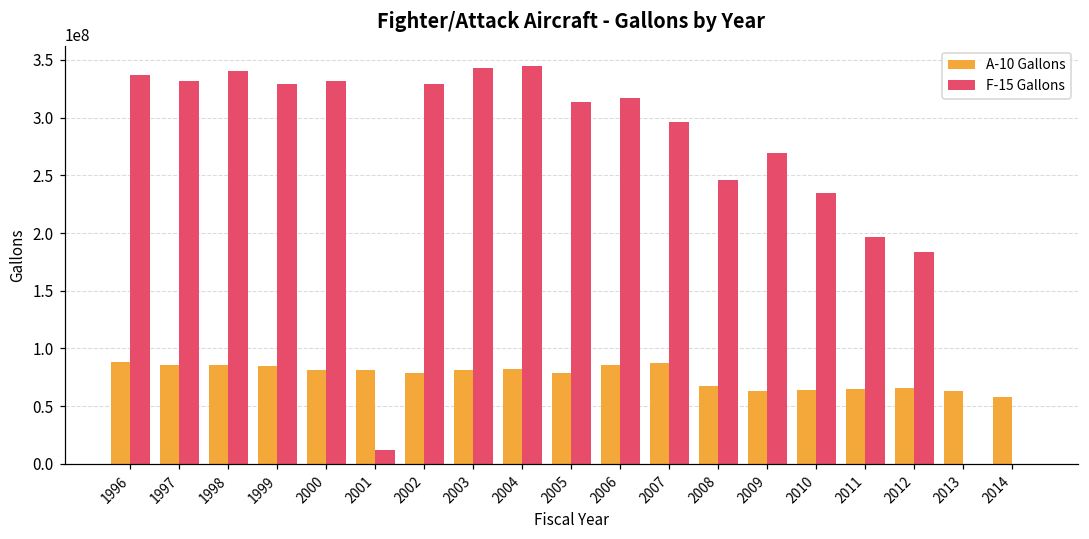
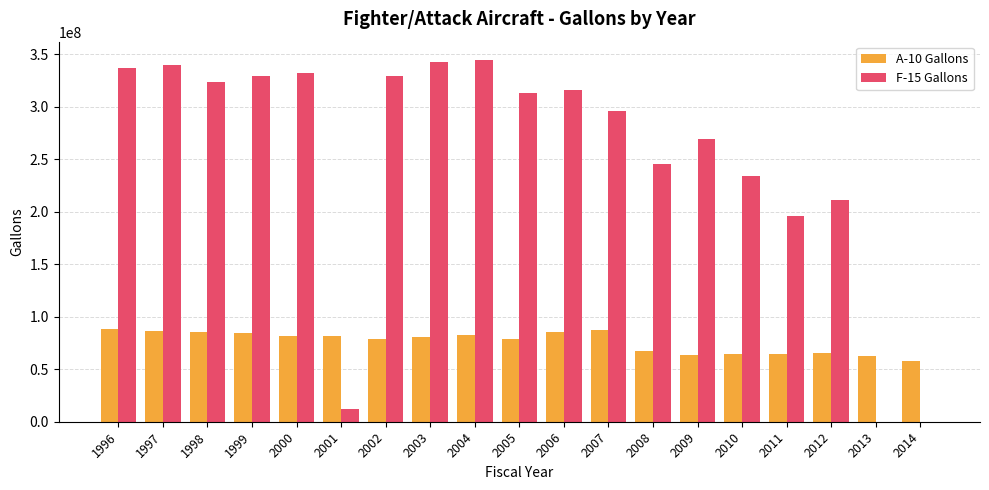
  {
    "A-10 Gallons": {
      "1996": 88000000,
      "1997": 86000000,
      "1998": 85000000,
      "1999": 84000000,
      "2000": 82000000,
      "2001": 81000000,
      "2002": 79000000,
      "2003": 81000000,
      "2004": 82000000,
      "2005": 78000000,
      "2006": 86000000,
      "2007": 88000000,
      "2008": 67000000,
      "2009": 63000000,
      "2010": 64000000,
      "2011": 65000000,
      "2012": 65000000,
      "2013": 63000000,
      "2014": 58000000
    },
    "F-15 Gallons": {
      "1996": 337000000,
-     "1997": 332000000,
-     "1998": 341000000,
+     "1997": 340000000,
+     "1998": 324000000,
      "1999": 329000000,
      "2000": 332000000,
      "2001": 12000000,
      "2002": 329000000,
      "2003": 343000000,
      "2004": 345000000,
      "2005": 313000000,
      "2006": 317000000,
      "2007": 296000000,
      "2008": 246000000,
      "2009": 269000000,
      "2010": 235000000,
      "2011": 196000000,
-     "2012": 184000000,
+     "2012": 211000000,
      "2013": 0,
      "2014": 0
    }
  }
